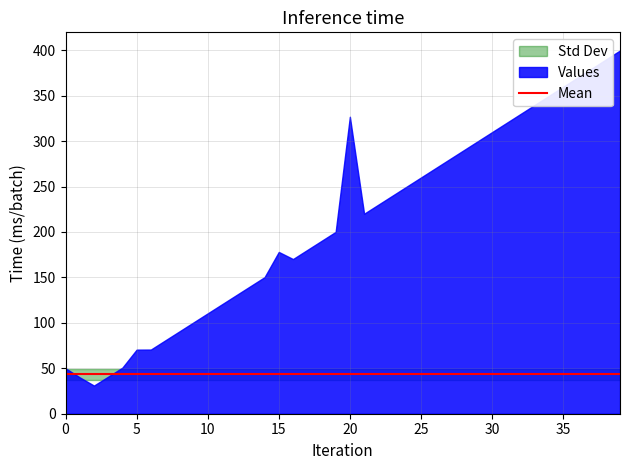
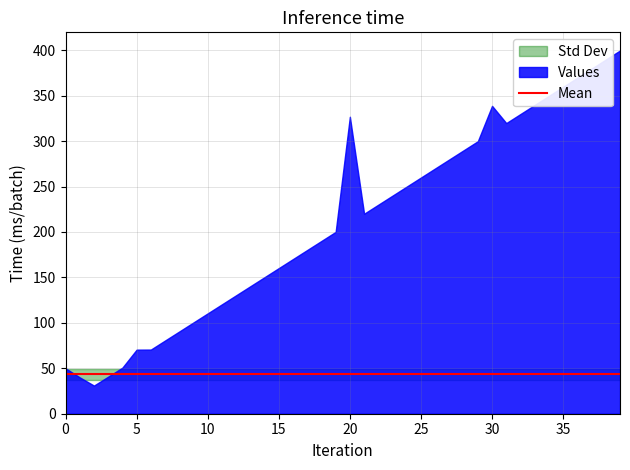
  {
    "Mean": {
      "0": 40,
      "5": 40,
      "10": 40,
      "15": 40,
      "20": 40,
      "25": 40,
      "30": 40,
      "35": 40
    },
    "Std Dev": {
      "5": 50,
      "10": 50,
      "15": 50,
      "20": 50,
      "25": 50,
      "30": 50,
      "35": 50
    },
    "Values": {
      "5": 70,
      "10": 110,
-     "15": 180,
+     "15": 160,
      "20": 330,
      "25": 260,
-     "30": 310
+     "30": 340
    }
  }
